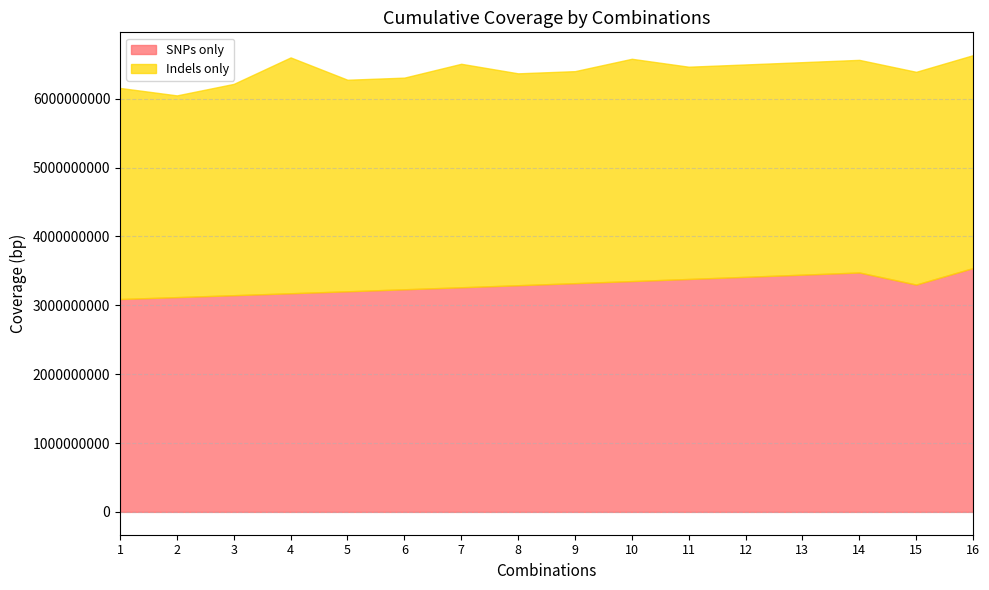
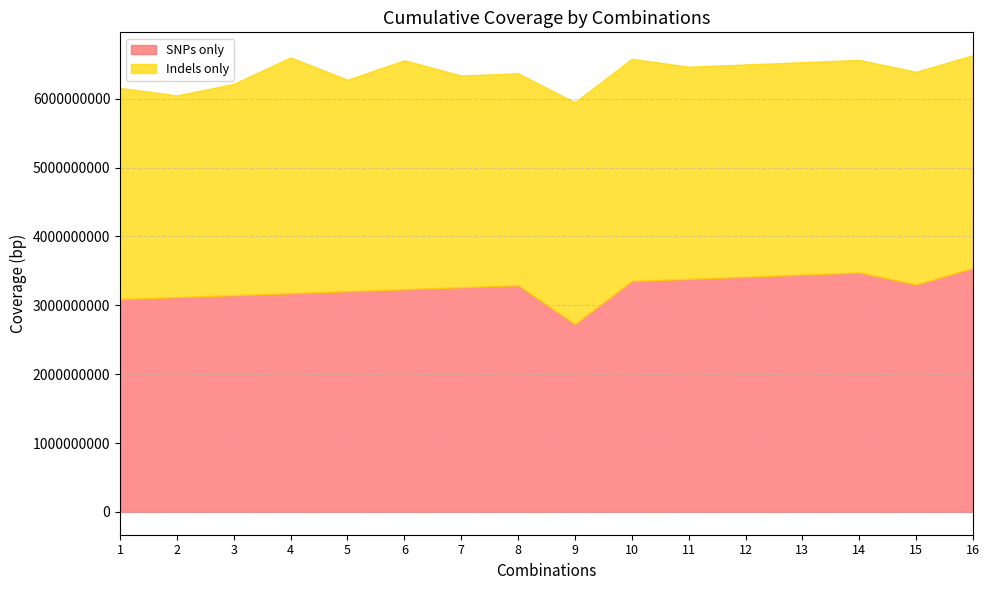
  {
    "SNPs only": {
      "1": 3100000000,
      "2": 3100000000,
      "3": 3100000000,
      "4": 3200000000,
      "5": 3200000000,
      "6": 3200000000,
      "7": 3300000000,
      "8": 3300000000,
-     "9": 3300000000,
+     "9": 2700000000,
      "10": 3400000000,
      "11": 3400000000,
      "12": 3400000000,
      "13": 3400000000,
      "14": 3500000000,
      "15": 3300000000,
      "16": 3500000000
    },
    "Indels only": {
      "1": 3100000000,
      "2": 2900000000,
      "3": 3100000000,
      "4": 3400000000,
      "5": 3100000000,
-     "6": 3100000000,
-     "7": 3200000000,
+     "6": 3300000000,
+     "7": 3100000000,
      "8": 3100000000,
-     "9": 3100000000,
+     "9": 3200000000,
      "10": 3200000000,
      "11": 3100000000,
      "12": 3100000000,
      "13": 3100000000,
      "14": 3100000000,
      "15": 3100000000,
      "16": 3100000000
    }
  }
